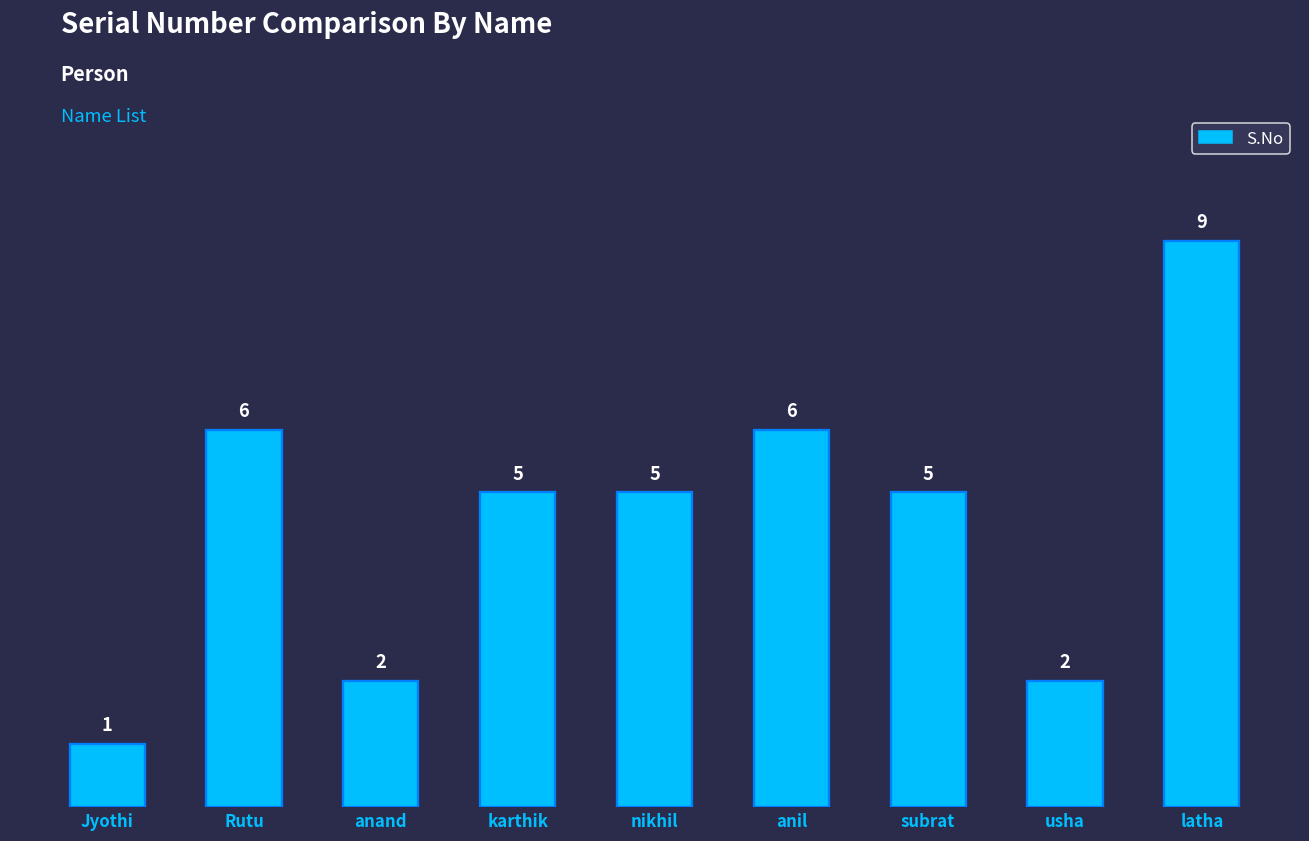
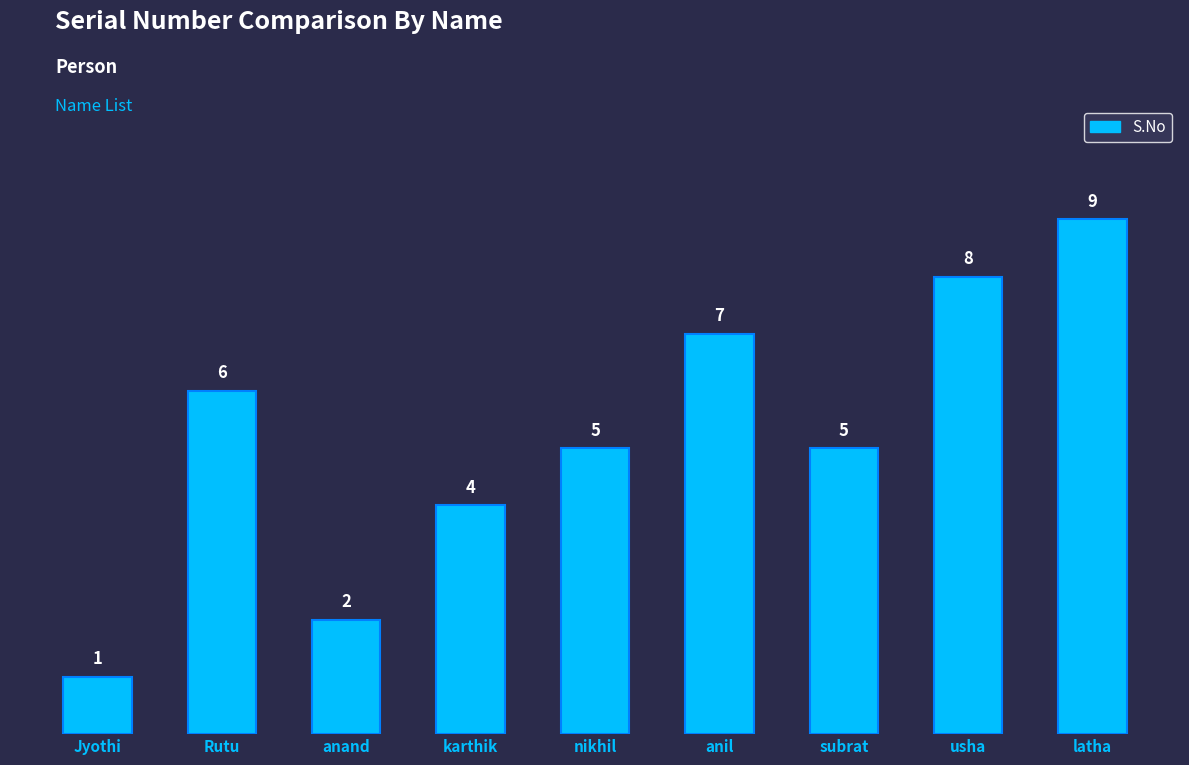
  {
    "Jyothi": 1,
    "Rutu": 6,
    "anand": 2,
-   "karthik": 5,
+   "karthik": 4,
    "nikhil": 5,
-   "anil": 6,
+   "anil": 7,
    "subrat": 5,
-   "usha": 2,
+   "usha": 8,
    "latha": 9
  }
